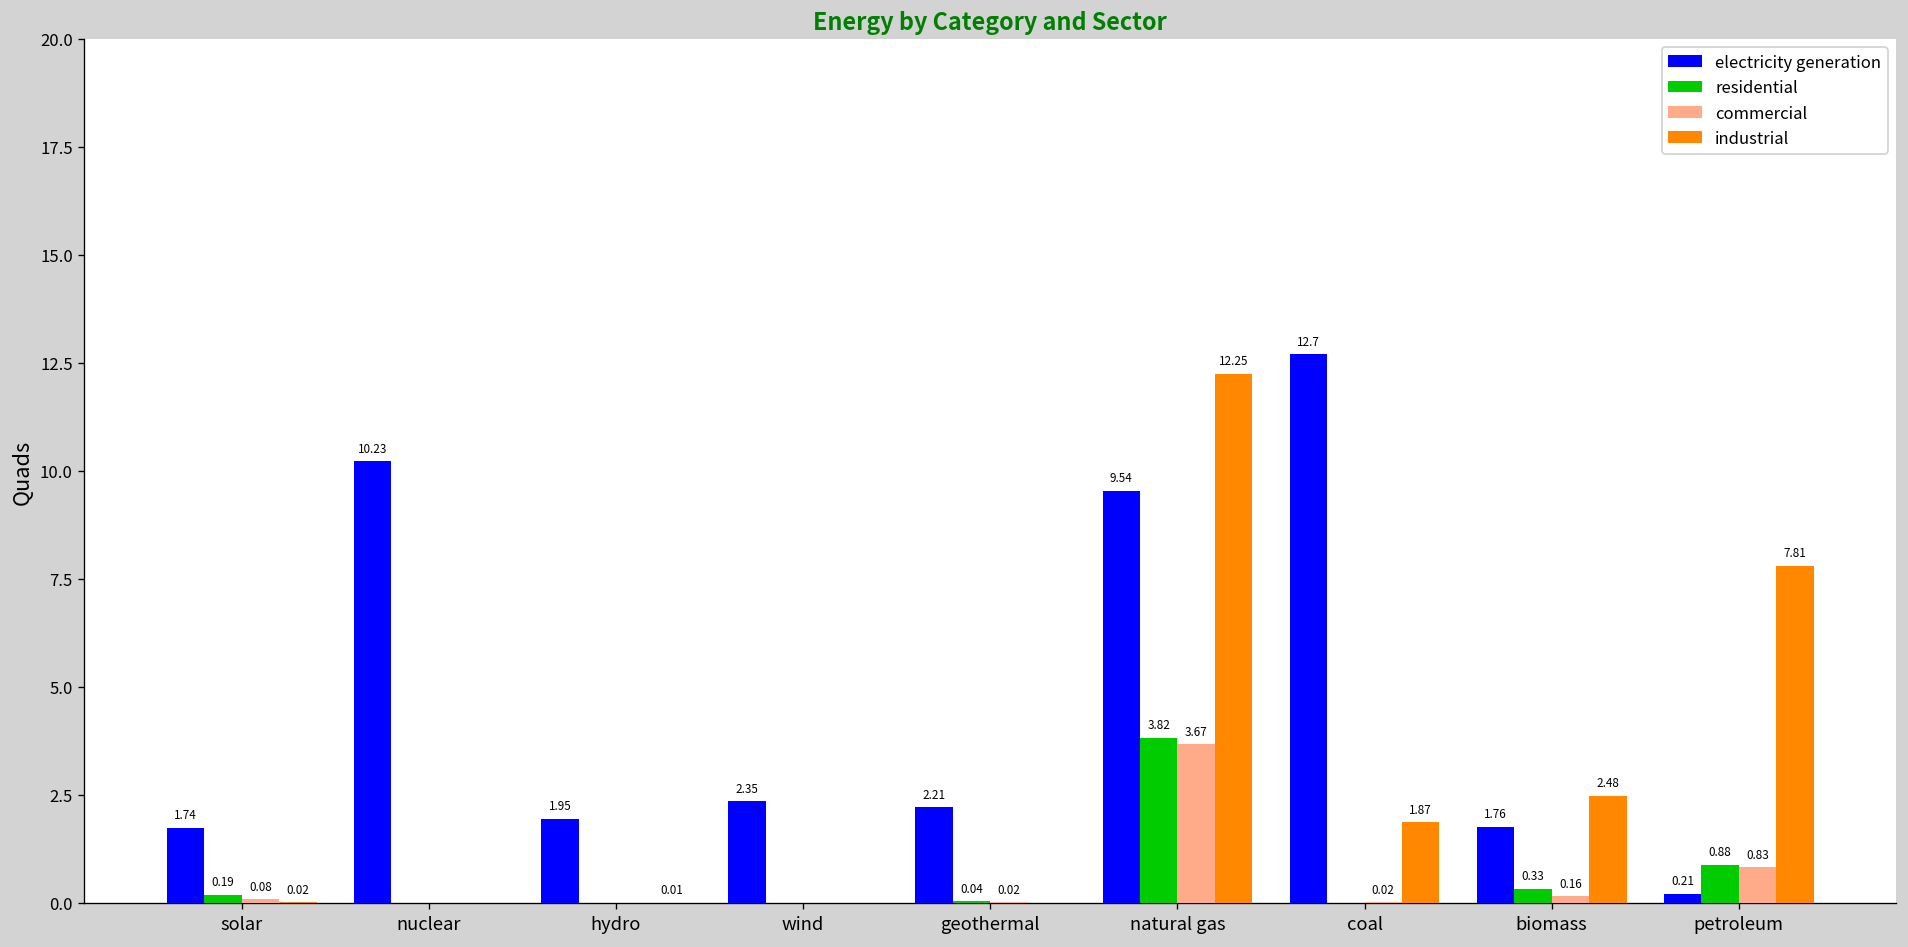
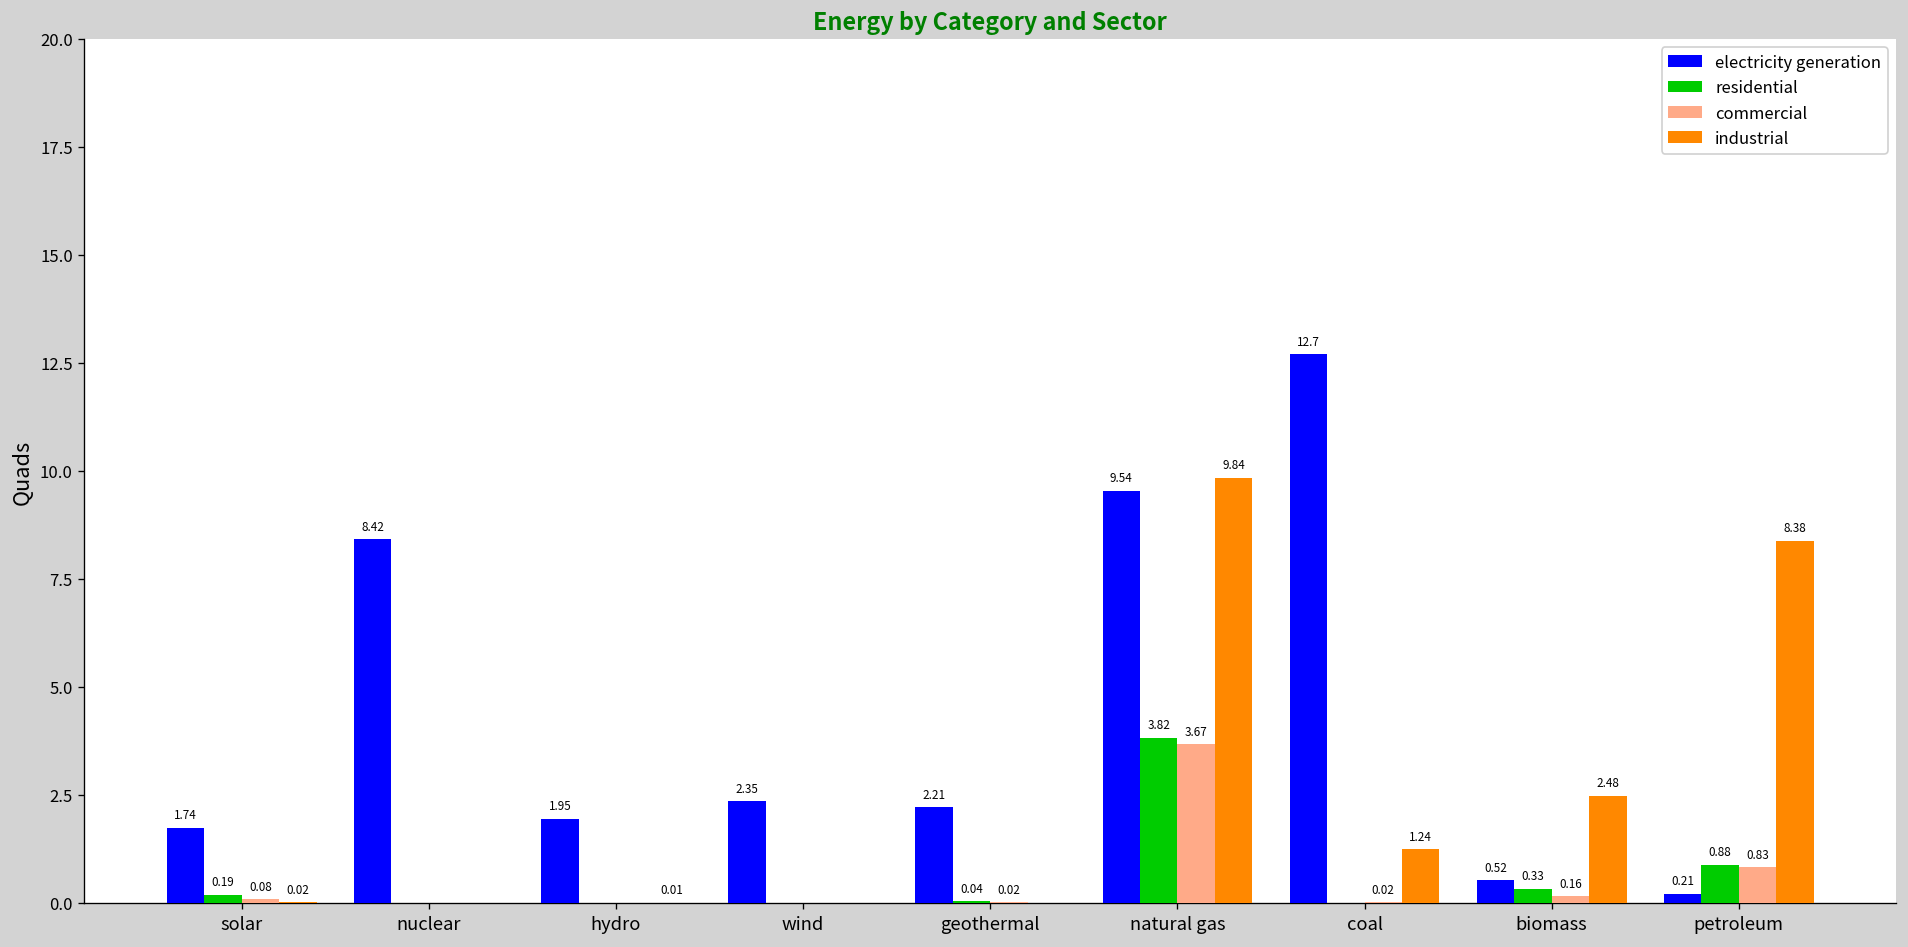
  {
    "electricity generation": {
      "solar": 1.74,
-     "nuclear": 10.23,
+     "nuclear": 8.42,
      "hydro": 1.95,
      "wind": 2.35,
      "geothermal": 2.21,
      "natural gas": 9.54,
      "coal": 12.7,
-     "biomass": 1.76,
+     "biomass": 0.52,
      "petroleum": 0.21
    },
    "residential": {
      "solar": 0.19,
      "geothermal": 0.04,
      "natural gas": 3.82,
      "biomass": 0.33,
      "petroleum": 0.88
    },
    "commercial": {
      "solar": 0.08,
      "geothermal": 0.02,
      "natural gas": 3.67,
      "coal": 0.02,
      "biomass": 0.16,
      "petroleum": 0.83
    },
    "industrial": {
      "solar": 0.02,
      "hydro": 0.01,
-     "natural gas": 12.25,
-     "coal": 1.87,
+     "natural gas": 9.84,
+     "coal": 1.24,
      "biomass": 2.48,
-     "petroleum": 7.81
+     "petroleum": 8.38
    }
  }
